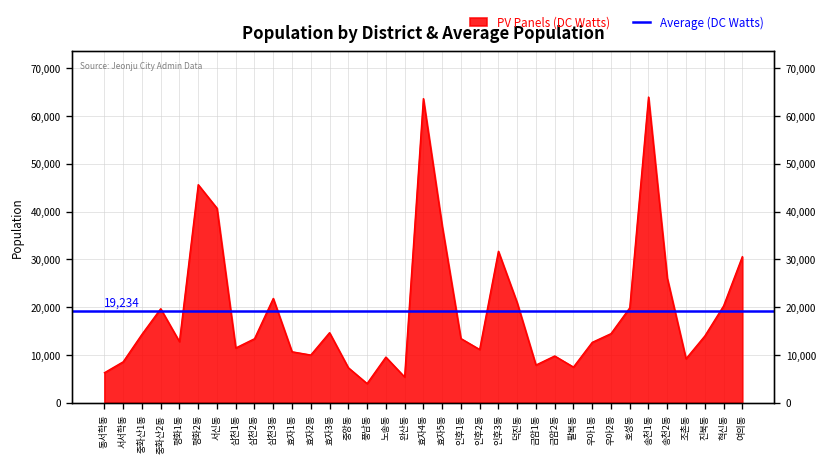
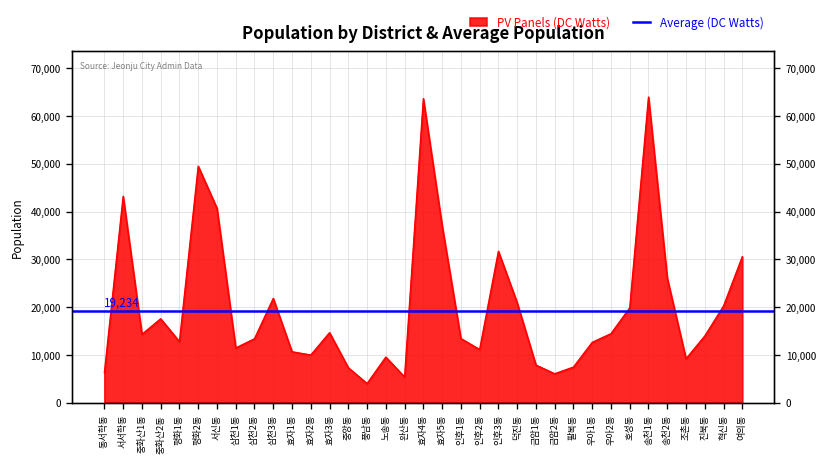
  {
    "동서학동": "6,000",
-   "서서학동": "9,000",
+   "서서학동": "43,000",
    "중화산1동": "14,000",
-   "중화산2동": "20,000",
+   "중화산2동": "18,000",
    "평화1동": "13,000",
-   "평화2동": "46,000",
+   "평화2동": "50,000",
    "서신동": "41,000",
    "삼천1동": "11,000",
    "삼천2동": "13,000",
    "삼천3동": "22,000",
    "효자1동": "11,000",
    "효자2동": "10,000",
    "효자3동": "15,000",
    "중앙동": "7,000",
    "풍남동": "4,000",
    "노송동": "10,000",
    "완산동": "5,000",
    "효자4동": "64,000",
    "효자5동": "37,000",
    "인후1동": "13,000",
    "인후2동": "11,000",
    "인후3동": "32,000",
    "덕진동": "21,000",
    "금암1동": "8,000",
-   "금암2동": "10,000",
+   "금암2동": "6,000",
    "팔복동": "7,000",
    "우아1동": "13,000",
    "우아2동": "14,000",
    "호성동": "20,000",
    "송천1동": "64,000",
    "송천2동": "26,000",
    "조촌동": "9,000",
    "진북동": "14,000",
    "혁신동": "20,000",
    "여의동": "31,000"
  }
